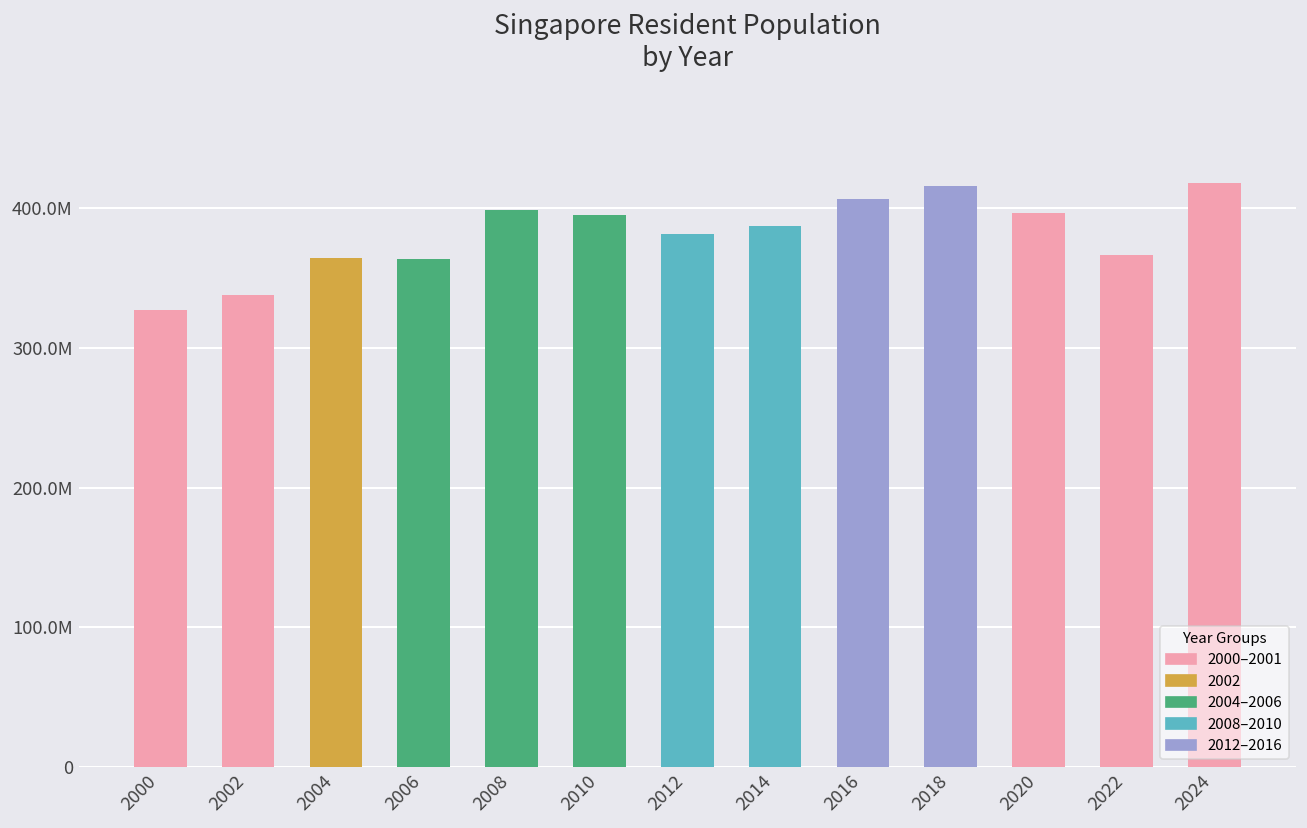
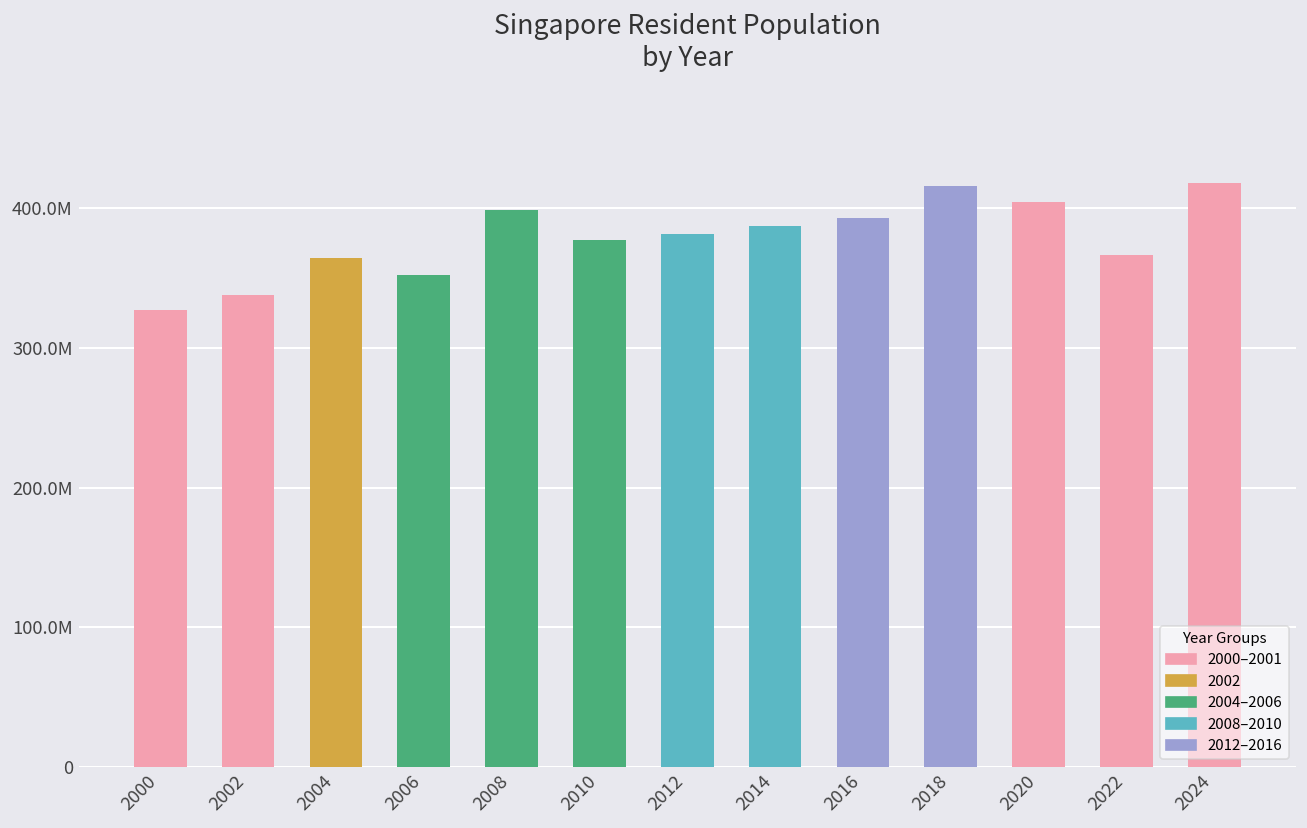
  {
    "2000": 327000000,
    "2002": 338000000,
    "2004": 365000000,
-   "2006": 363000000,
+   "2006": 353000000,
    "2008": 399000000,
-   "2010": 395000000,
+   "2010": 377000000,
    "2012": 382000000,
    "2014": 387000000,
-   "2016": 406000000,
+   "2016": 393000000,
    "2018": 416000000,
-   "2020": 397000000,
+   "2020": 404000000,
    "2022": 367000000,
    "2024": 418000000
  }
